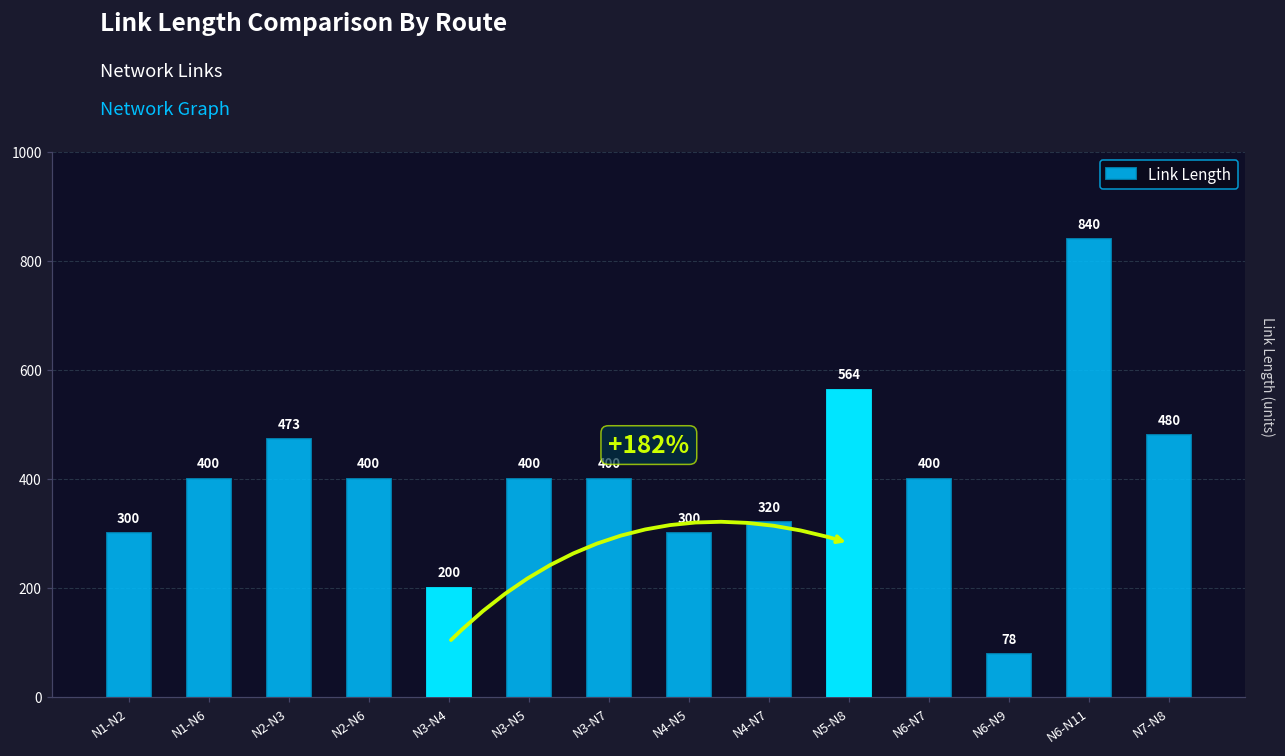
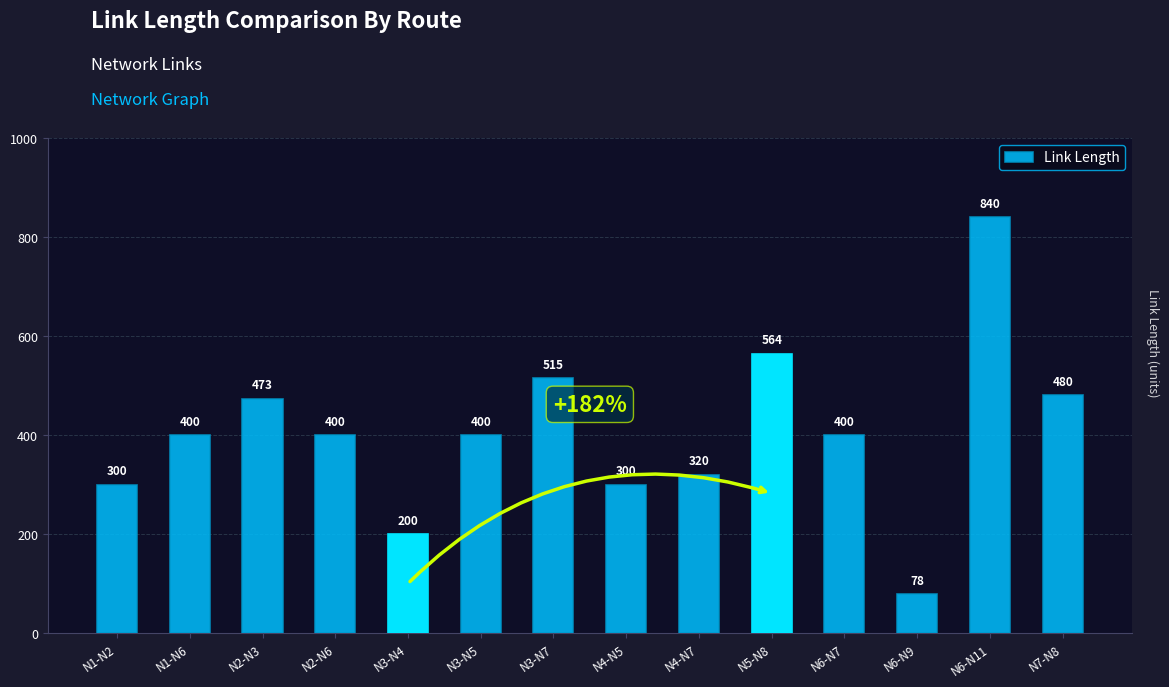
  {
-   "N3-N7": 400
+   "N3-N7": 520
  }
